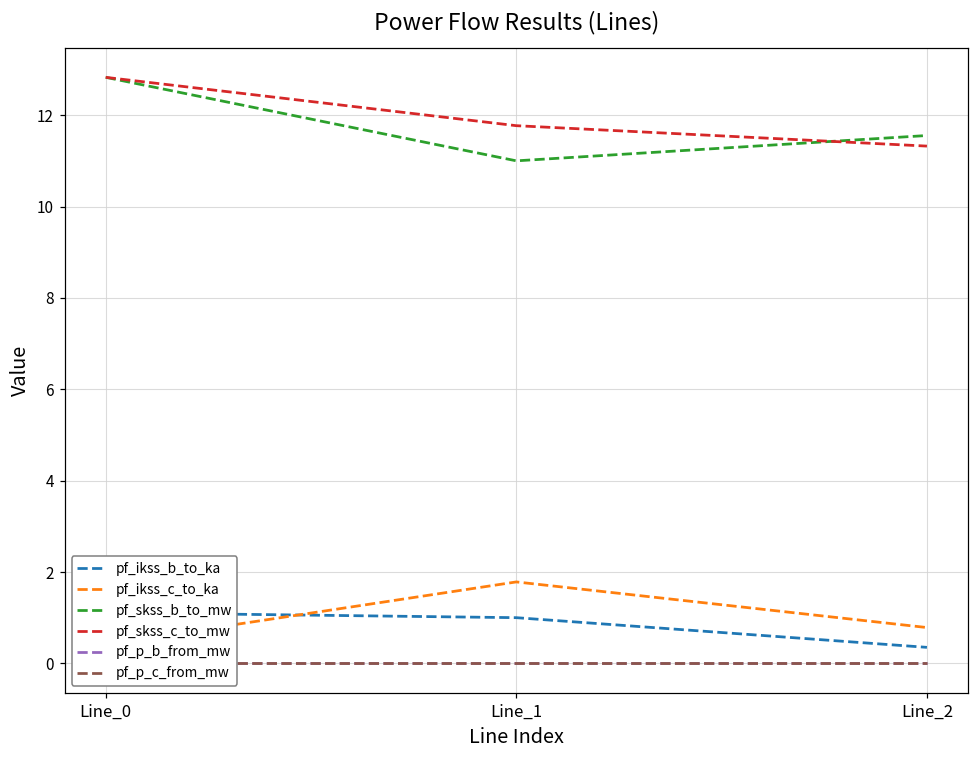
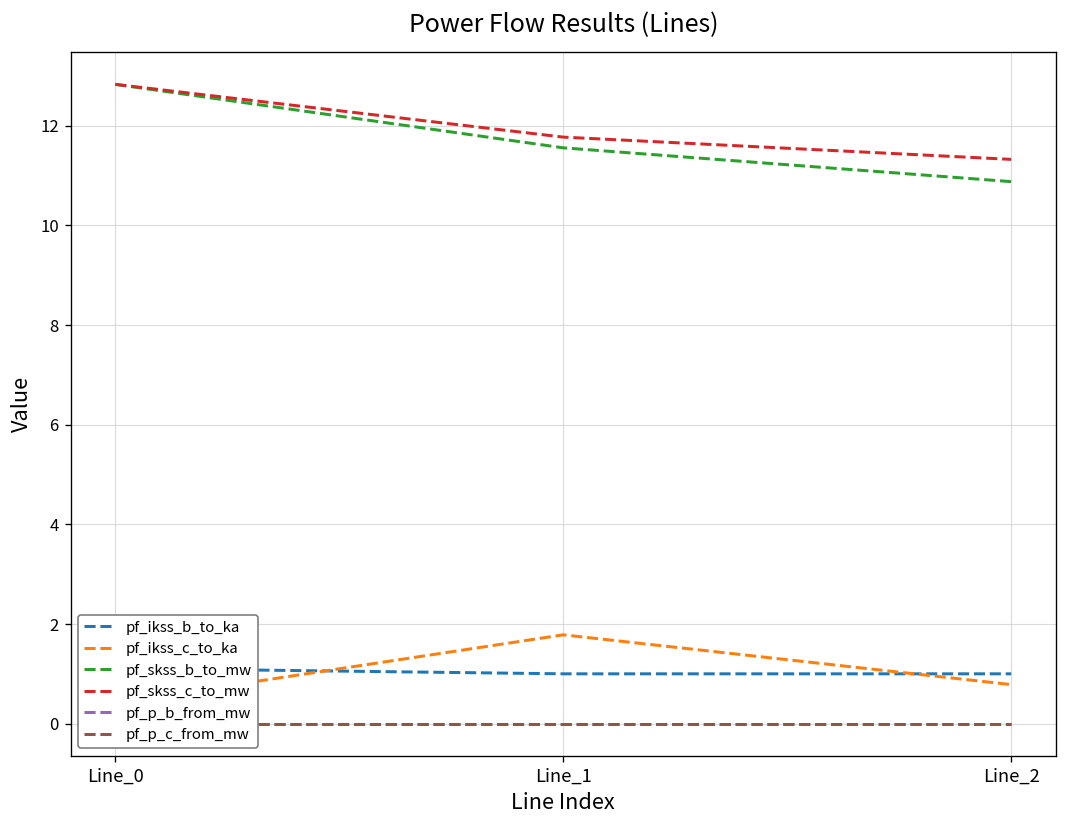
  {
    "pf_ikss_b_to_ka": {
      "Line_1": 1.0,
-     "Line_2": 0.4
+     "Line_2": 1.0
    },
    "pf_ikss_c_to_ka": {
      "Line_1": 1.8,
      "Line_2": 0.8
    },
    "pf_skss_b_to_mw": {
-     "Line_1": 11.0,
-     "Line_2": 11.6
+     "Line_1": 11.6,
+     "Line_2": 10.9
    },
    "pf_skss_c_to_mw": {
      "Line_1": 11.8,
      "Line_2": 11.3
    },
    "pf_p_c_from_mw": {
      "Line_1": 0.0,
      "Line_2": 0.0
    }
  }
